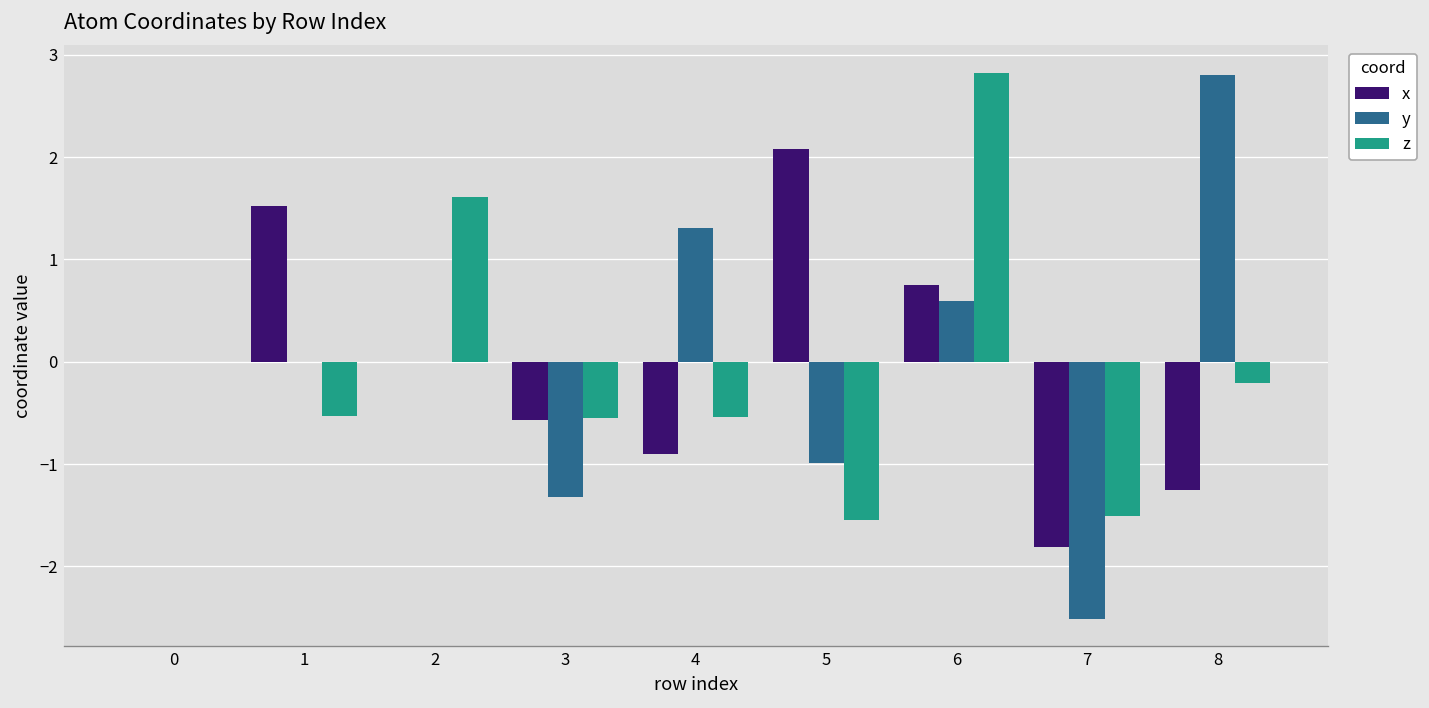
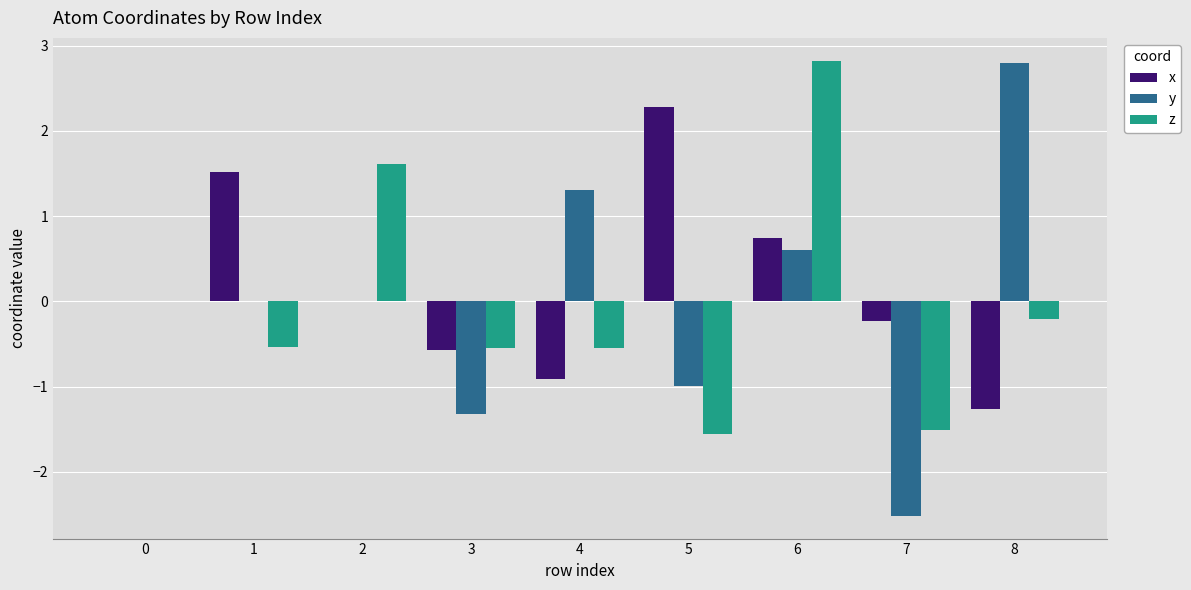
  {
    "x": {
      "0": 0.0,
      "1": 1.5,
      "3": -0.6,
      "4": -0.9,
-     "5": 2.1,
+     "5": 2.3,
      "6": 0.7,
-     "7": -1.8,
+     "7": -0.2,
      "8": -1.3
    }
  }
